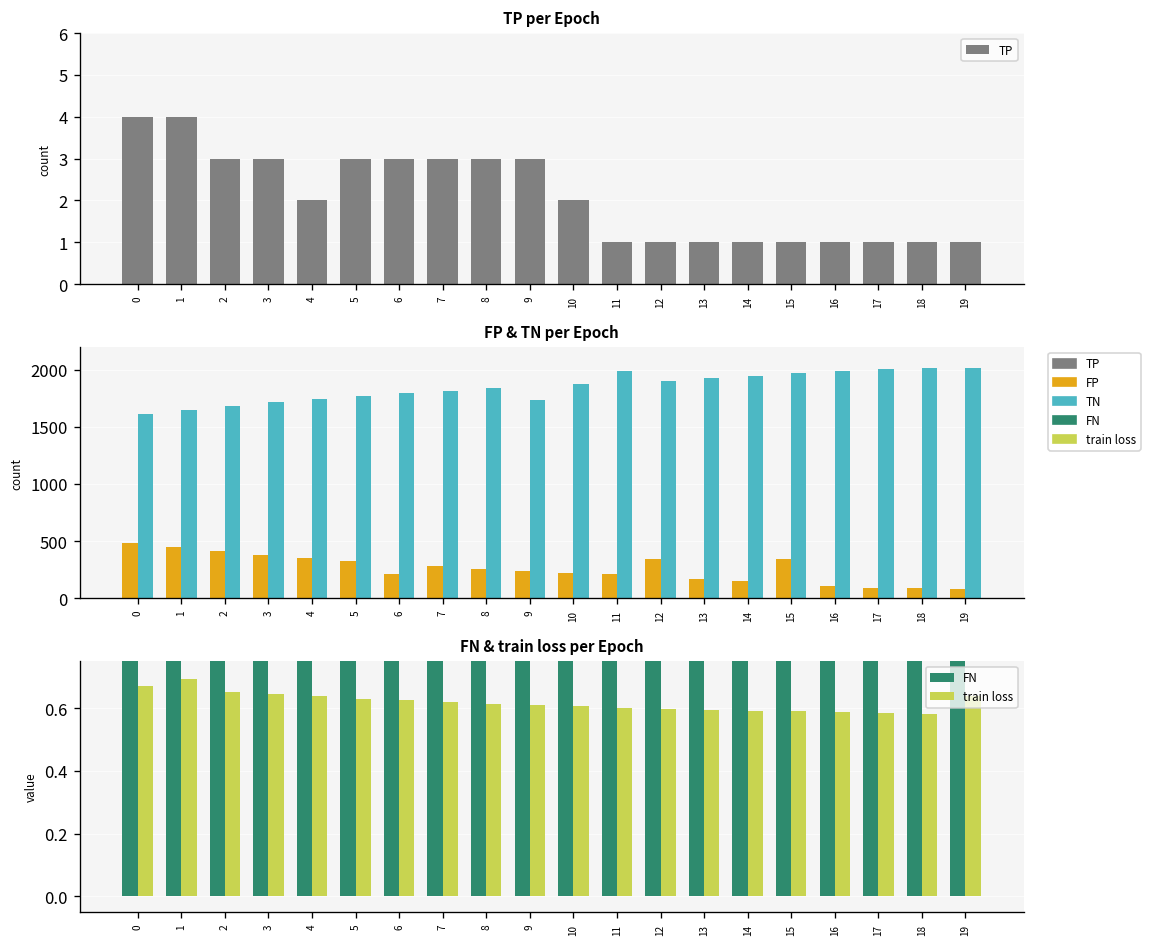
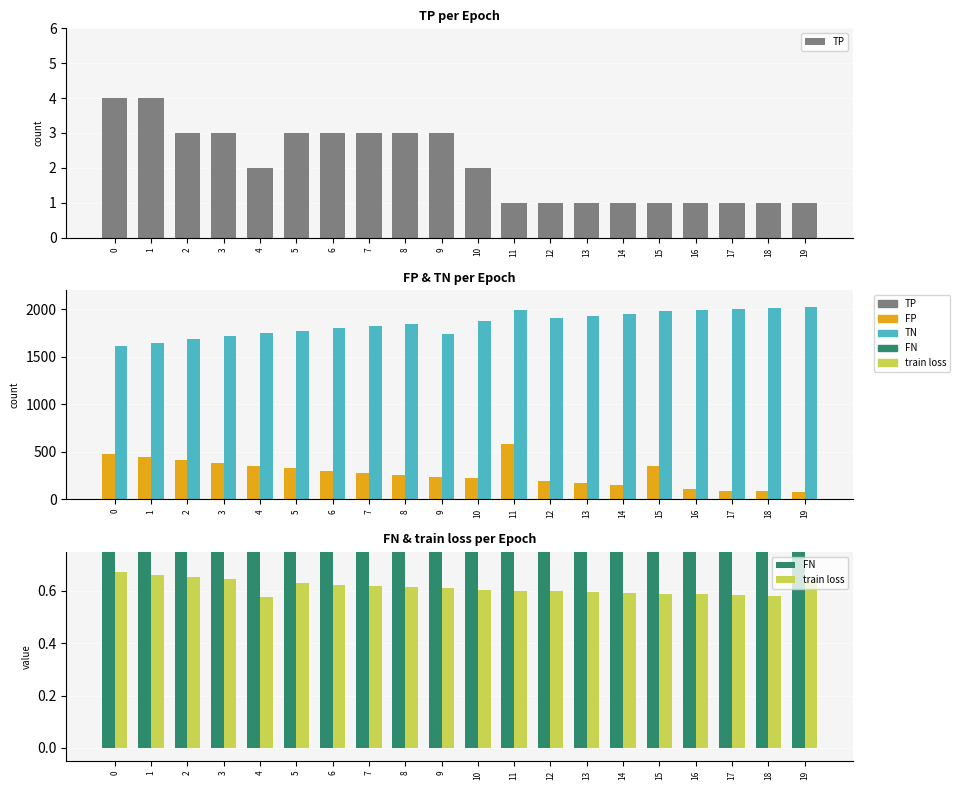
  {
    "TP per Epoch": {
      "0": 4.0,
      "1": 4.0,
      "2": 3.0,
      "3": 3.0,
      "4": 2.0,
      "5": 3.0,
      "6": 3.0,
      "7": 3.0,
      "8": 3.0,
      "9": 3.0,
      "10": 2.0,
      "11": 1.0,
      "12": 1.0,
      "13": 1.0,
      "14": 1.0,
      "15": 1.0,
      "16": 1.0,
      "17": 1.0,
      "18": 1.0,
      "19": 1.0
    },
    "FP & TN per Epoch": {
      "FP": {
        "0": 500,
        "1": 400,
        "2": 400,
        "3": 400,
        "4": 400,
        "5": 300,
-       "6": 200,
+       "6": 300,
        "7": 300,
        "8": 300,
        "9": 200,
        "10": 200,
-       "11": 200,
-       "12": 300,
+       "11": 600,
+       "12": 200,
        "13": 200,
        "14": 200,
        "15": 300,
        "16": 100,
        "17": 100,
        "18": 100,
        "19": 100
      },
      "TN": {
        "0": 1600,
        "1": 1600,
        "2": 1700,
        "3": 1700,
        "4": 1700,
        "5": 1800,
        "6": 1800,
        "7": 1800,
        "8": 1800,
        "9": 1700,
        "10": 1900,
        "11": 2000,
        "12": 1900,
        "13": 1900,
        "14": 1900,
        "15": 2000,
        "16": 2000,
        "17": 2000,
        "18": 2000,
        "19": 2000
      }
    },
    "FN & train loss per Epoch": {
      "train loss": {
        "0": 0.67,
-       "1": 0.69,
+       "1": 0.66,
        "2": 0.65,
        "3": 0.64,
-       "4": 0.64,
+       "4": 0.58,
        "5": 0.63,
        "6": 0.62,
        "7": 0.62,
        "8": 0.61,
        "9": 0.61,
        "10": 0.61,
        "11": 0.60,
        "12": 0.60,
        "13": 0.59,
        "14": 0.59,
        "15": 0.59,
        "16": 0.59,
        "17": 0.58,
        "18": 0.58
      }
    }
  }
